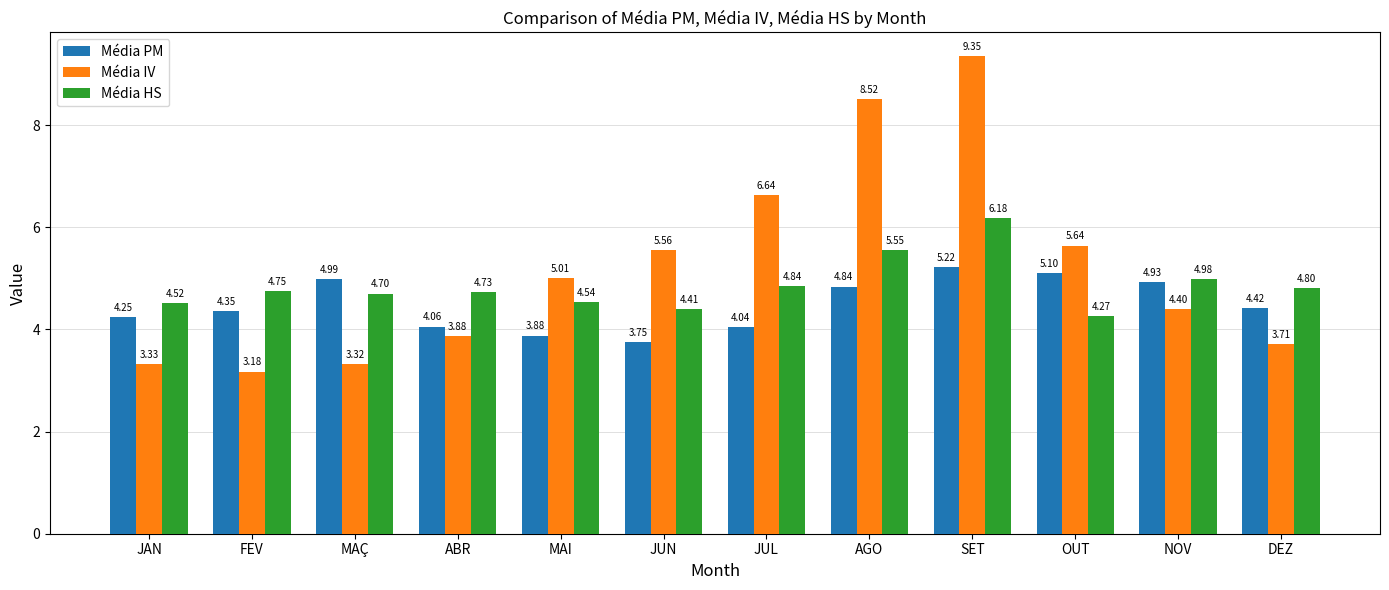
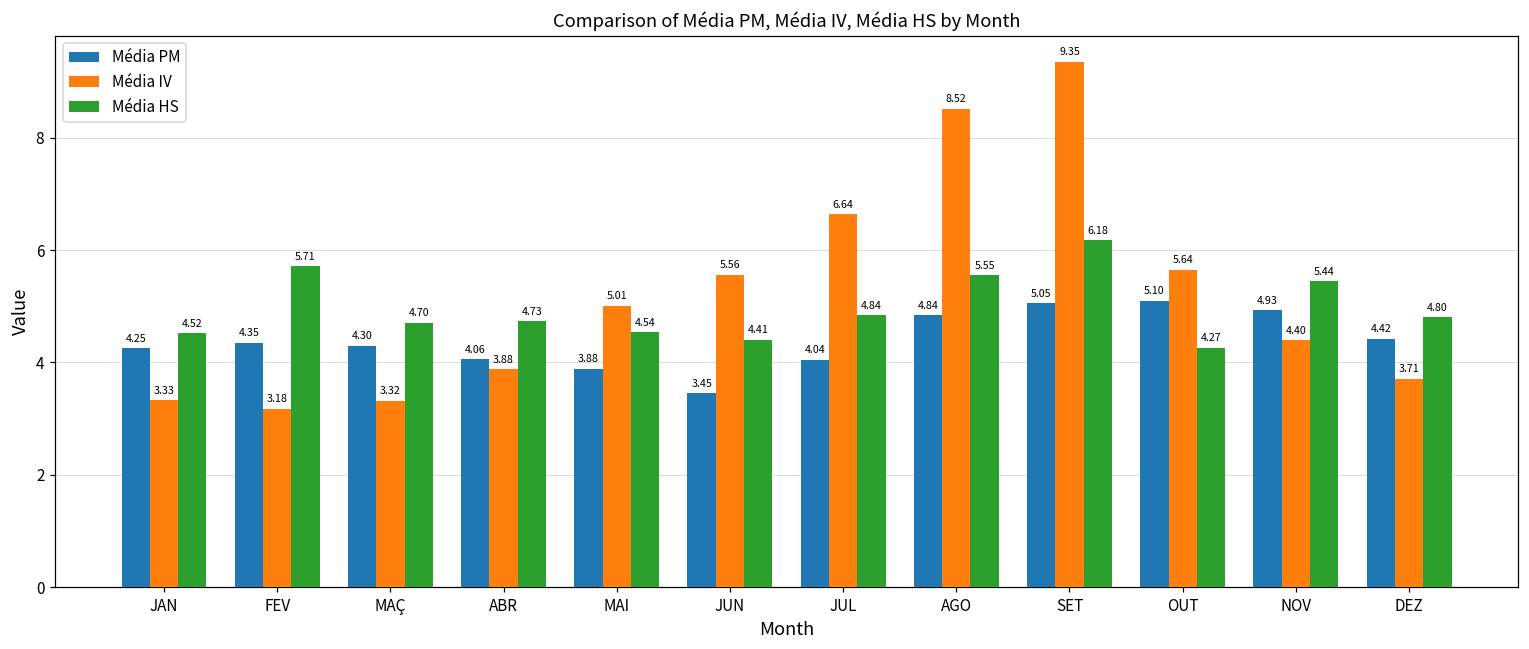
  {
    "Média PM": {
      "JAN": 4.25,
      "FEV": 4.35,
-     "MAÇ": 4.99,
+     "MAÇ": 4.30,
      "ABR": 4.06,
      "MAI": 3.88,
-     "JUN": 3.75,
+     "JUN": 3.45,
      "JUL": 4.04,
      "AGO": 4.84,
-     "SET": 5.22,
+     "SET": 5.05,
      "OUT": 5.10,
      "NOV": 4.93,
      "DEZ": 4.42
    },
    "Média IV": {
      "JAN": 3.33,
      "FEV": 3.18,
      "MAÇ": 3.32,
      "ABR": 3.88,
      "MAI": 5.01,
      "JUN": 5.56,
      "JUL": 6.64,
      "AGO": 8.52,
      "SET": 9.35,
      "OUT": 5.64,
      "NOV": 4.40,
      "DEZ": 3.71
    },
    "Média HS": {
      "JAN": 4.52,
-     "FEV": 4.75,
+     "FEV": 5.71,
      "MAÇ": 4.70,
      "ABR": 4.73,
      "MAI": 4.54,
      "JUN": 4.41,
      "JUL": 4.84,
      "AGO": 5.55,
      "SET": 6.18,
      "OUT": 4.27,
-     "NOV": 4.98,
+     "NOV": 5.44,
      "DEZ": 4.80
    }
  }
